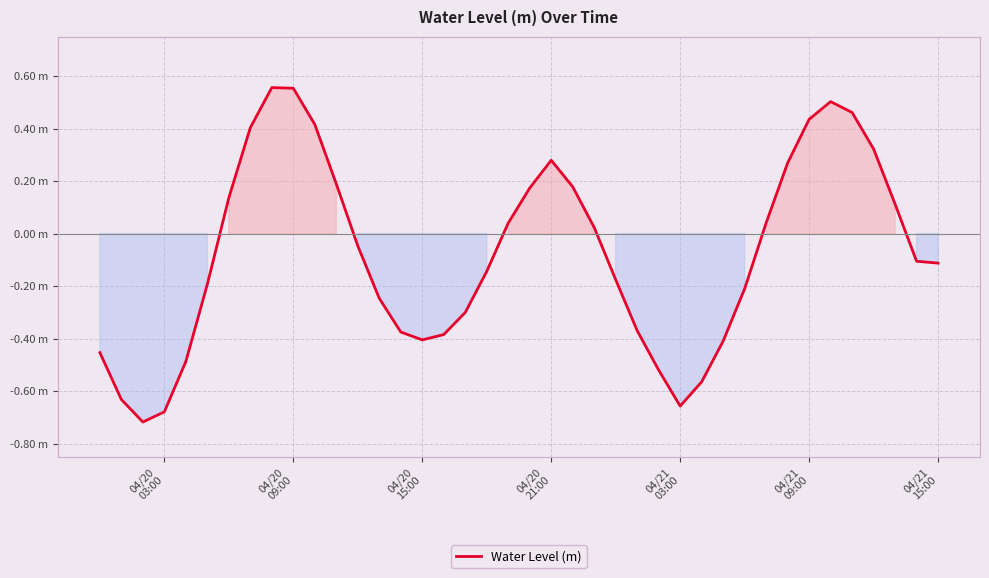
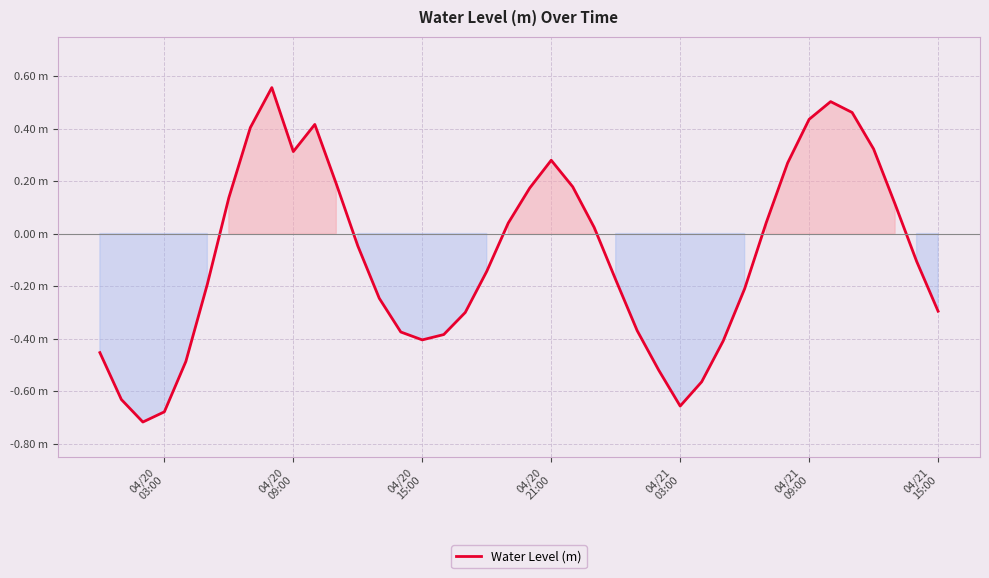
  {
    "04/20 03:00": "-0.68 m",
-   "04/20 09:00": "0.55 m",
+   "04/20 09:00": "0.31 m",
    "04/20 15:00": "-0.41 m",
    "04/20 21:00": "0.28 m",
    "04/21 03:00": "-0.66 m",
    "04/21 09:00": "0.44 m",
-   "04/21 15:00": "-0.11 m"
+   "04/21 15:00": "-0.30 m"
  }
